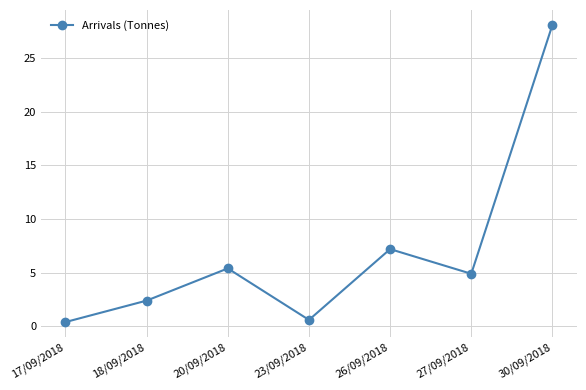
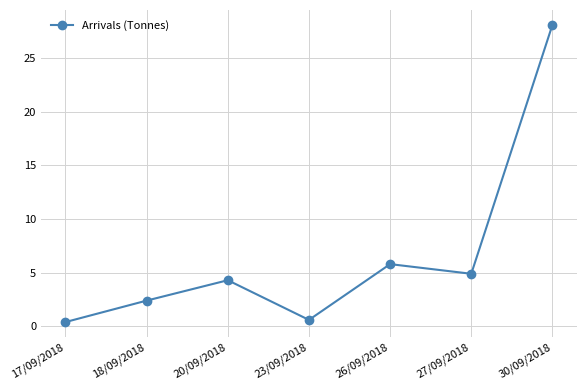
  {
    "17/09/2018": 0.4,
    "18/09/2018": 2.4,
-   "20/09/2018": 5.4,
+   "20/09/2018": 4.3,
    "23/09/2018": 0.6,
-   "26/09/2018": 7.2,
+   "26/09/2018": 5.8,
    "27/09/2018": 4.9,
    "30/09/2018": 28.1
  }
